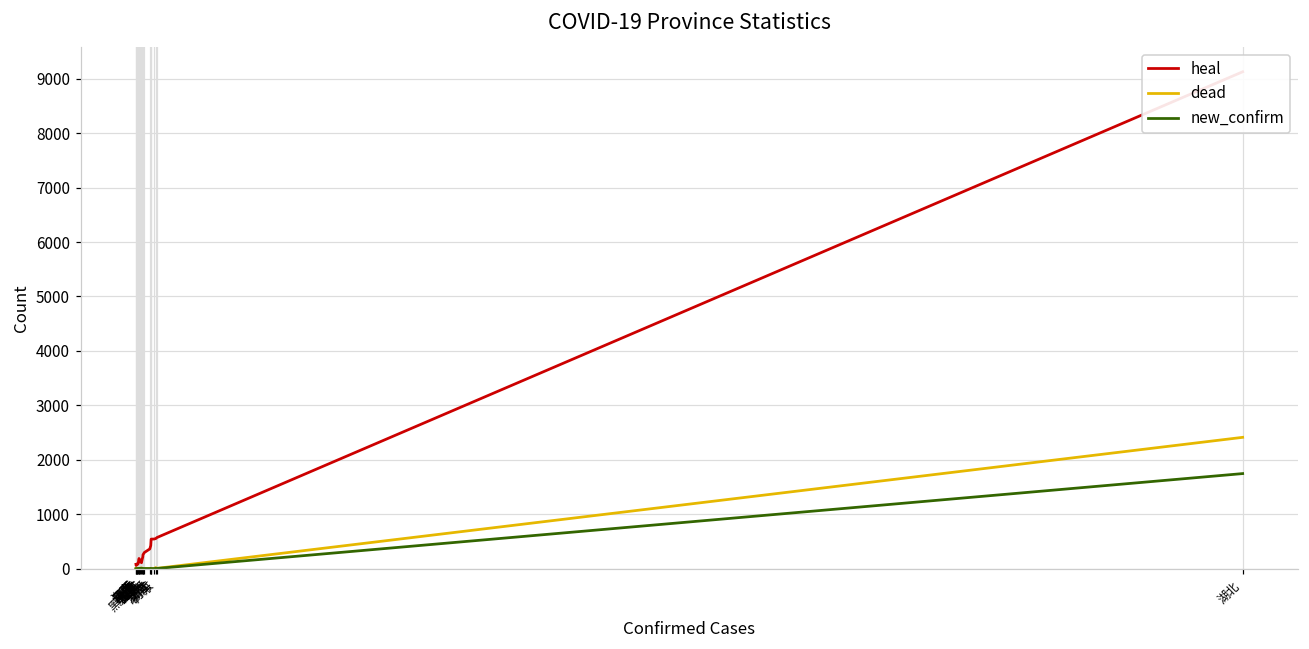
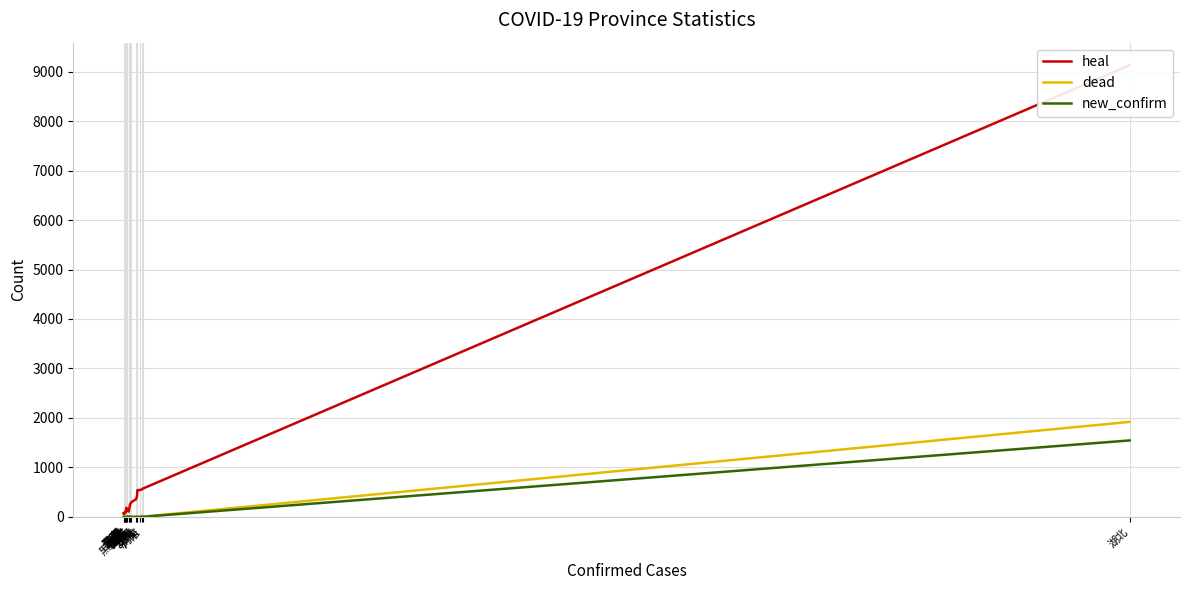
  {
    "heal": {
      "海南": 100,
      "云南": 100,
      "黑龙江": 100,
      "江西": 400,
      "安徽": 400,
      "湖南": 500,
      "浙江": 500,
      "河南": 600,
      "广东": 600
    },
    "dead": {
-     "湖北": 2400
+     "湖北": 1900
    },
    "new_confirm": {
-     "湖北": 1700
+     "湖北": 1500
    }
  }
